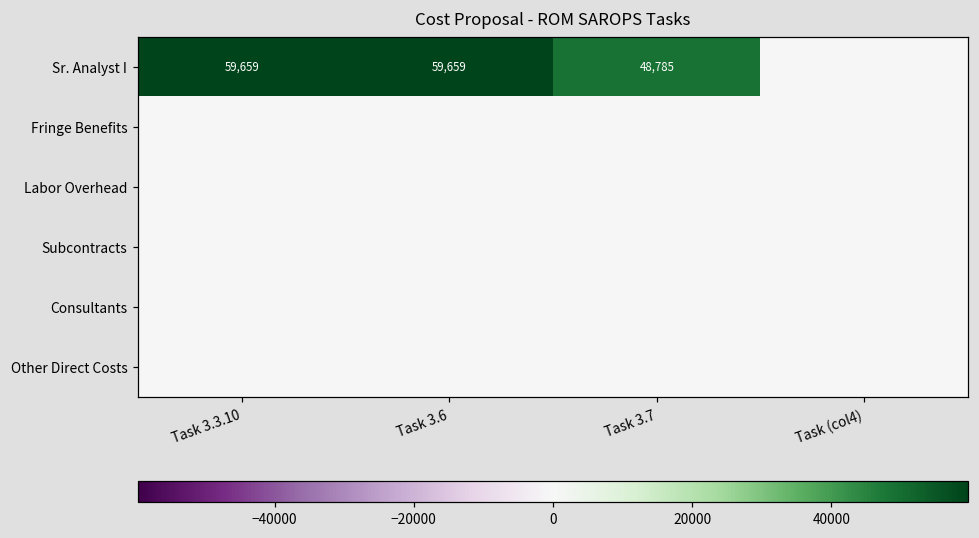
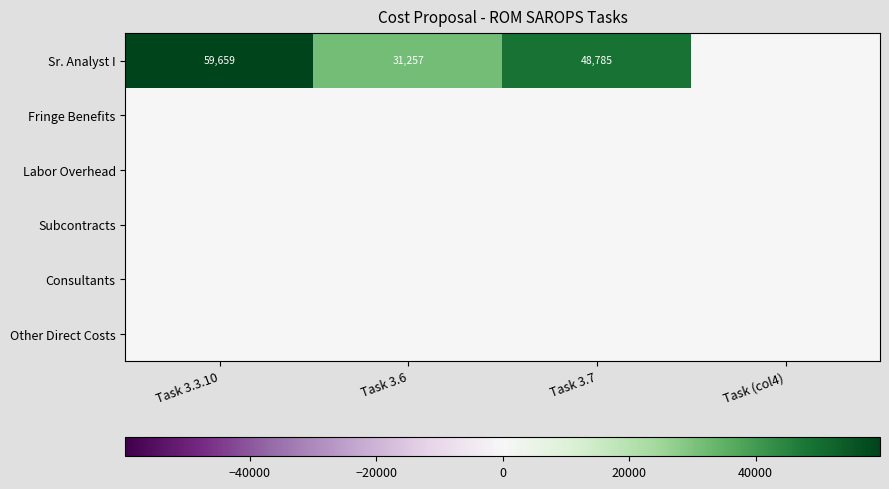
  {
    "Sr. Analyst I": {
      "Task 3.3.10": "59,659",
-     "Task 3.6": "59,659",
+     "Task 3.6": "31,257",
      "Task 3.7": "48,785"
    }
  }
